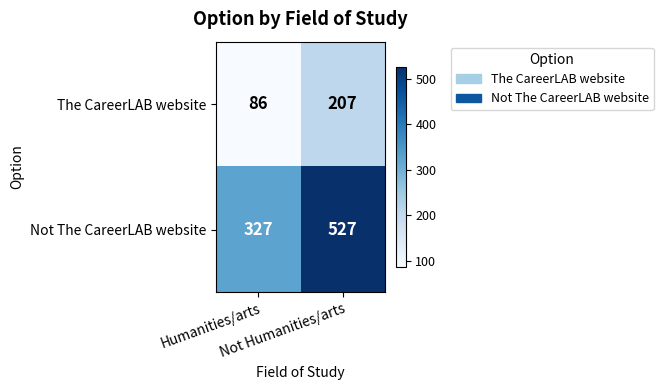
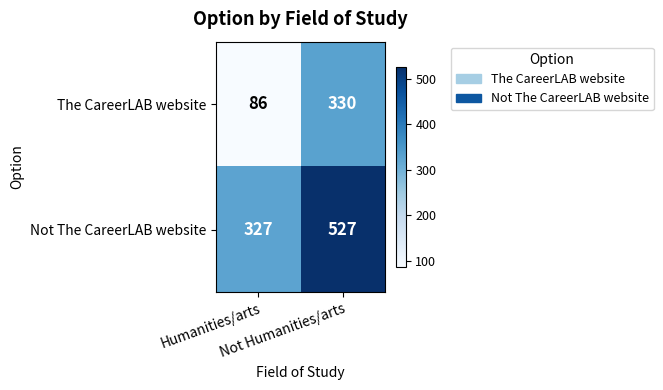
  {
    "The CareerLAB website": {
      "Humanities/arts": 86,
-     "Not Humanities/arts": 207
+     "Not Humanities/arts": 330
    },
    "Not The CareerLAB website": {
      "Humanities/arts": 327,
      "Not Humanities/arts": 527
    }
  }
